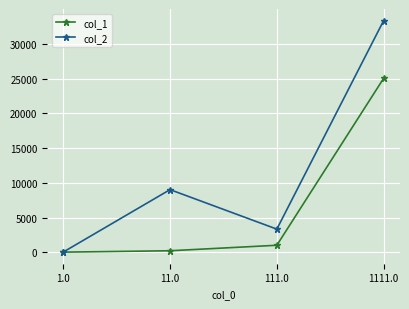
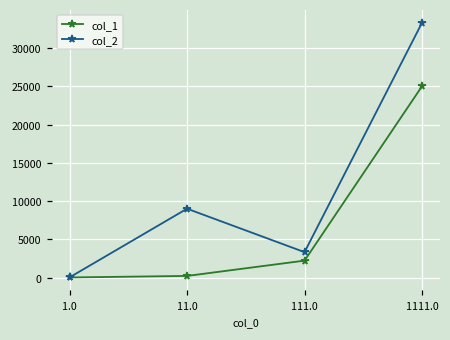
  {
    "col_1": {
      "11.0": 0,
-     "111.0": 1000,
+     "111.0": 2000,
      "1111.0": 25000
    },
    "col_2": {
      "11.0": 9000,
      "111.0": 3000,
      "1111.0": 33000
    }
  }
